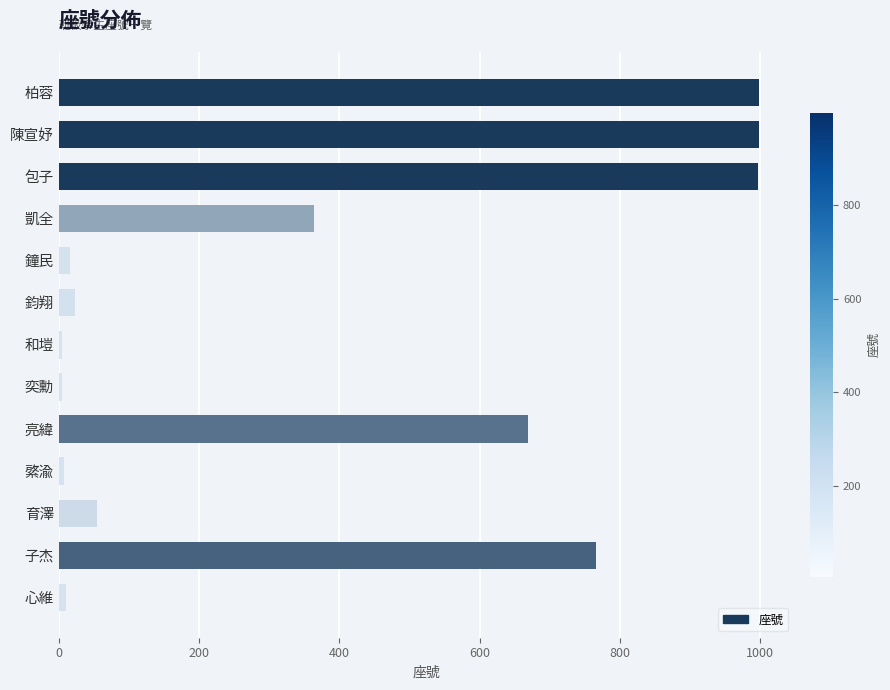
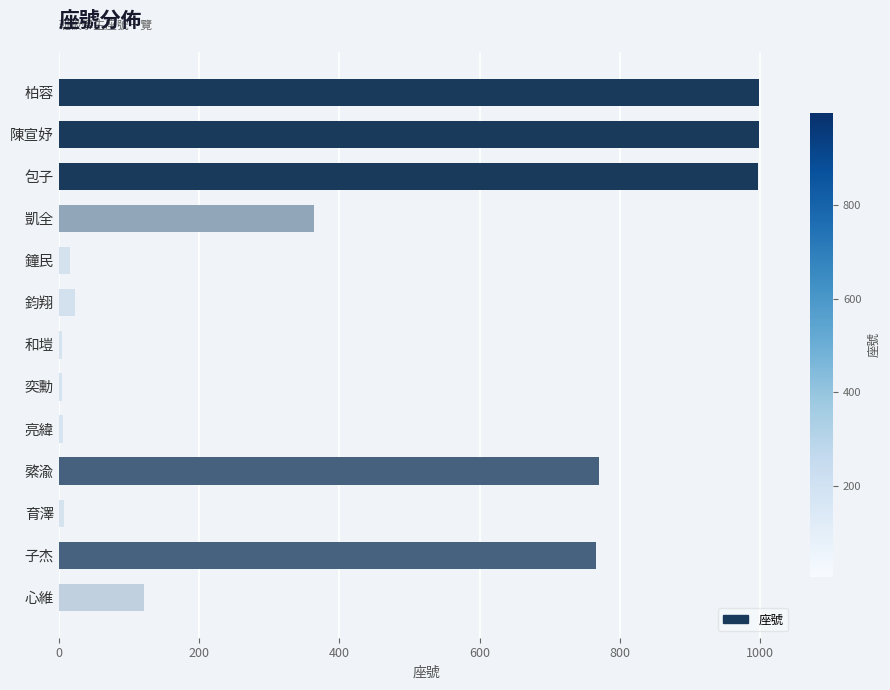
  {
    "柏蓉": 1000,
    "陳宣妤": 1000,
    "包子": 1000,
    "凱全": 360,
    "鐘民": 20,
    "鈞翔": 20,
    "和塏": 0,
    "奕勳": 10,
-   "亮緯": 670,
-   "綮渝": 10,
-   "育澤": 50,
+   "亮緯": 10,
+   "綮渝": 770,
+   "育澤": 10,
    "子杰": 770,
-   "心維": 10
+   "心維": 120
  }
